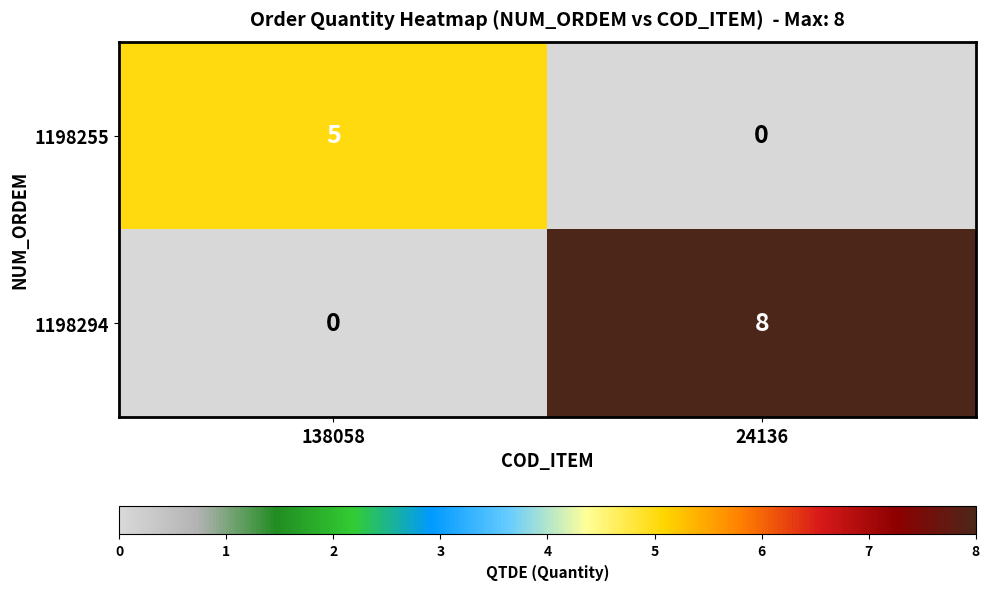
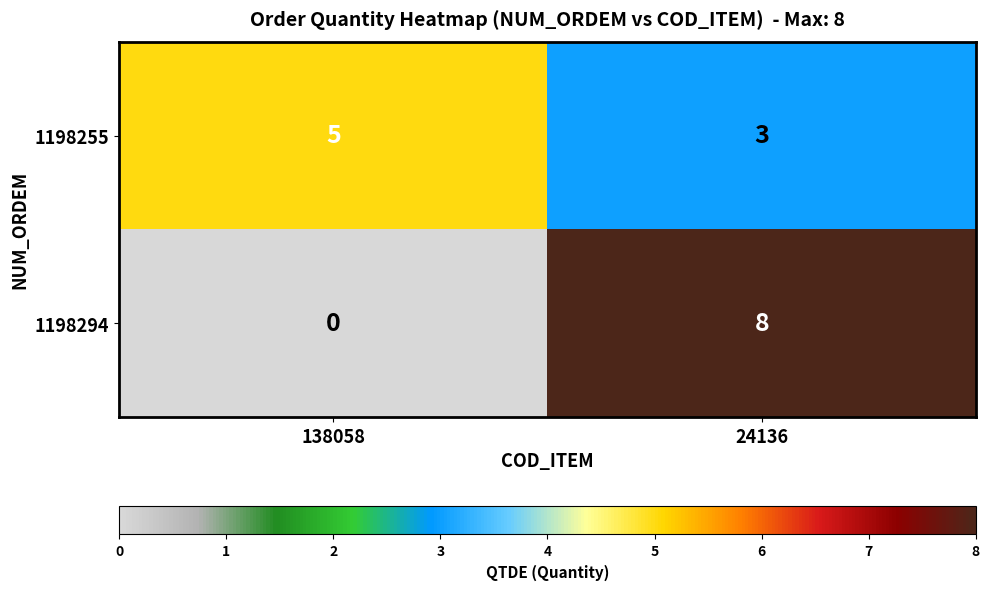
  {
    "1198255": {
      "138058": 5,
-     "24136": 0
+     "24136": 3
    },
    "1198294": {
      "138058": 0,
      "24136": 8
    }
  }
